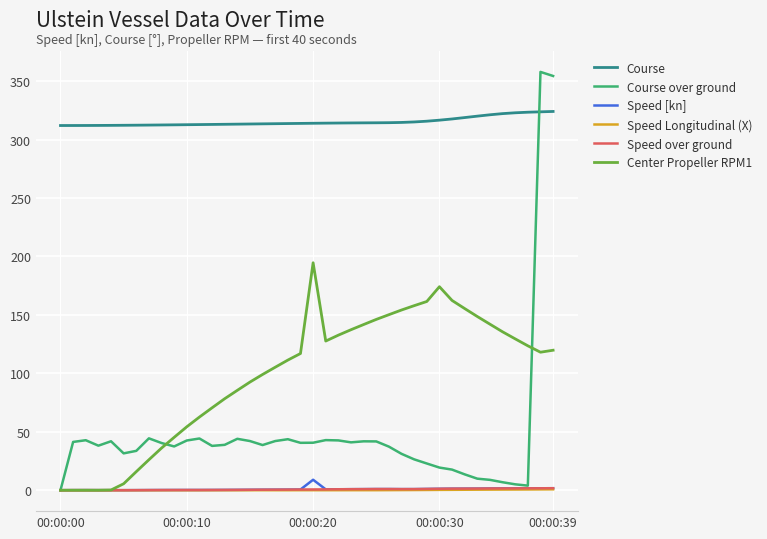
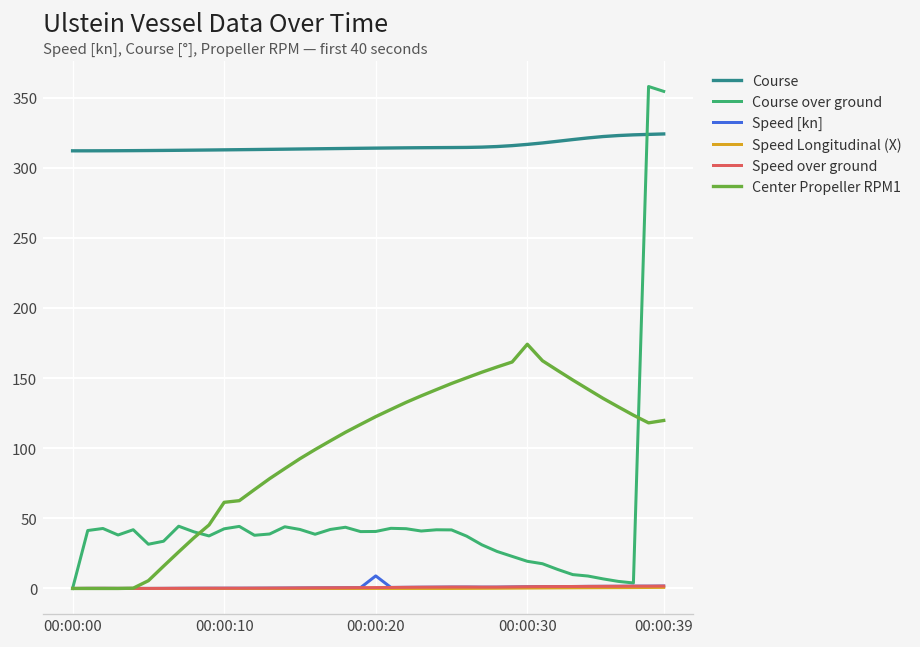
  {
    "Speed [kn]": {
      "00:00:20": 9
    },
    "Center Propeller RPM1": {
-     "00:00:10": 54,
-     "00:00:20": 195,
+     "00:00:10": 61,
+     "00:00:20": 123,
      "00:00:30": 174,
      "00:00:39": 120
    }
  }
